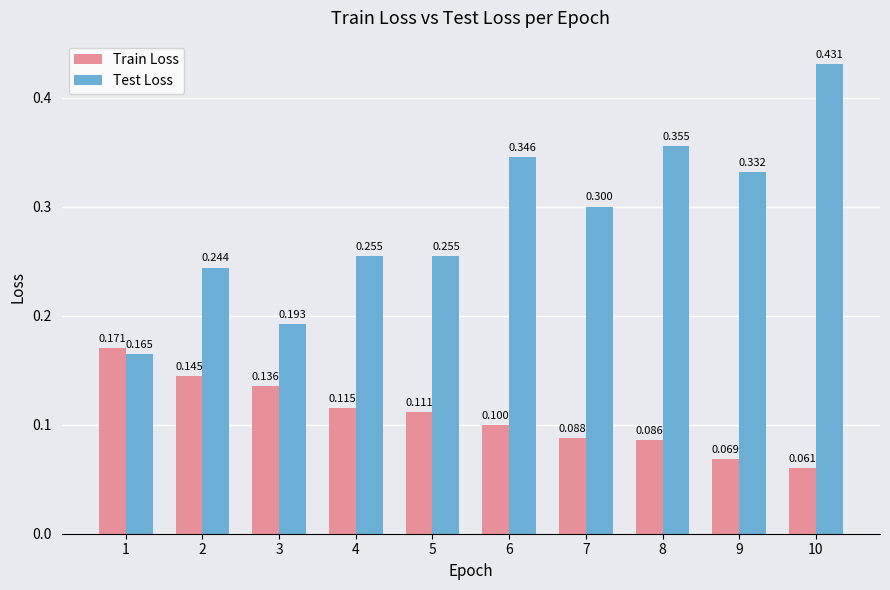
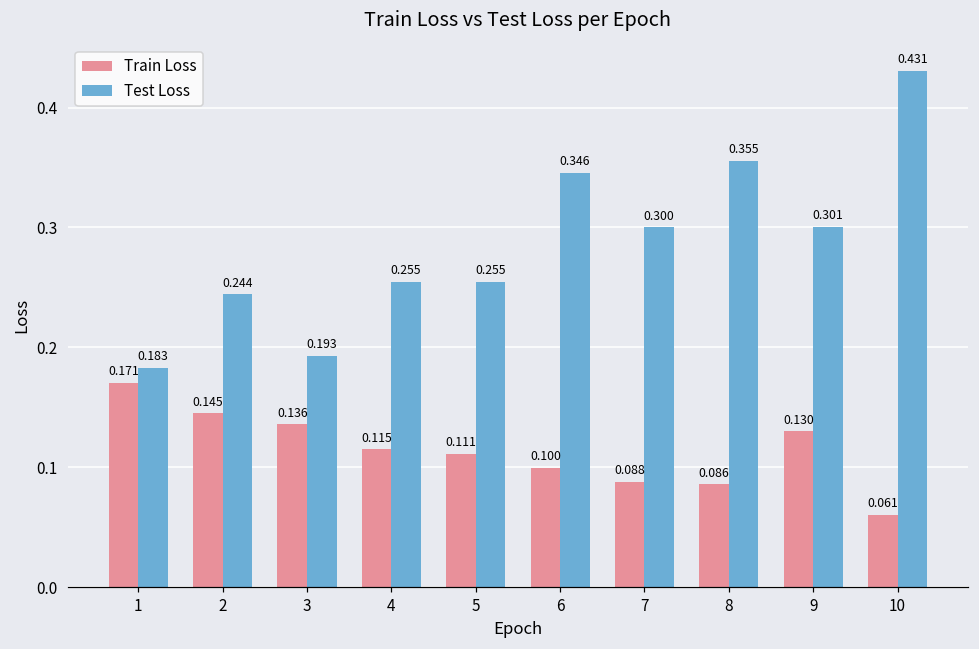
  {
    "Train Loss": {
      "1": 0.171,
      "2": 0.145,
      "3": 0.136,
      "4": 0.115,
      "5": 0.111,
      "6": 0.100,
      "7": 0.088,
      "8": 0.086,
-     "9": 0.069,
+     "9": 0.130,
      "10": 0.061
    },
    "Test Loss": {
-     "1": 0.165,
+     "1": 0.183,
      "2": 0.244,
      "3": 0.193,
      "4": 0.255,
      "5": 0.255,
      "6": 0.346,
      "7": 0.300,
      "8": 0.355,
-     "9": 0.332,
+     "9": 0.301,
      "10": 0.431
    }
  }
